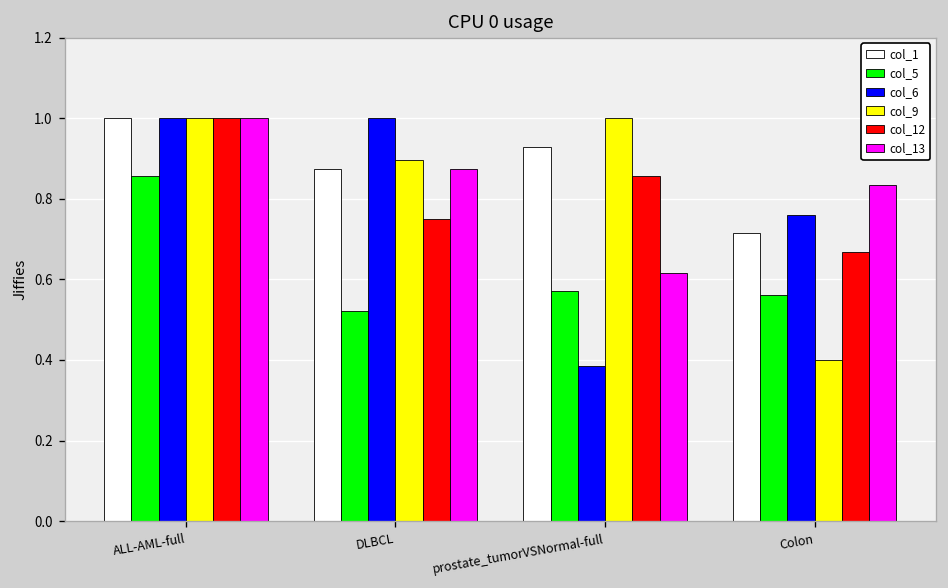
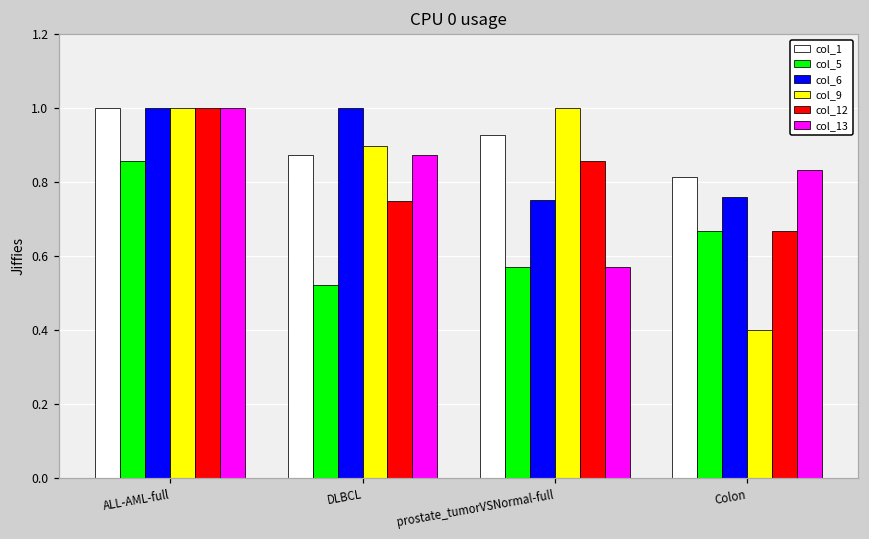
  {
    "col_1": {
      "ALL-AML-full": 1.00,
      "DLBCL": 0.88,
      "prostate_tumorVSNormal-full": 0.93,
-     "Colon": 0.71
+     "Colon": 0.81
    },
    "col_5": {
      "ALL-AML-full": 0.86,
      "DLBCL": 0.52,
      "prostate_tumorVSNormal-full": 0.57,
-     "Colon": 0.56
+     "Colon": 0.67
    },
    "col_6": {
      "ALL-AML-full": 1.00,
      "DLBCL": 1.00,
-     "prostate_tumorVSNormal-full": 0.38,
+     "prostate_tumorVSNormal-full": 0.75,
      "Colon": 0.76
    },
    "col_9": {
      "ALL-AML-full": 1.00,
      "DLBCL": 0.90,
      "prostate_tumorVSNormal-full": 1.00,
      "Colon": 0.40
    },
    "col_12": {
      "ALL-AML-full": 1.00,
      "DLBCL": 0.75,
      "prostate_tumorVSNormal-full": 0.86,
      "Colon": 0.67
    },
    "col_13": {
      "ALL-AML-full": 1.00,
      "DLBCL": 0.88,
-     "prostate_tumorVSNormal-full": 0.62,
+     "prostate_tumorVSNormal-full": 0.57,
      "Colon": 0.83
    }
  }
